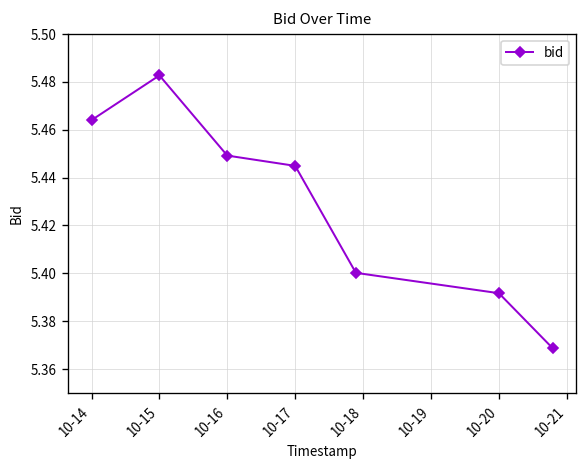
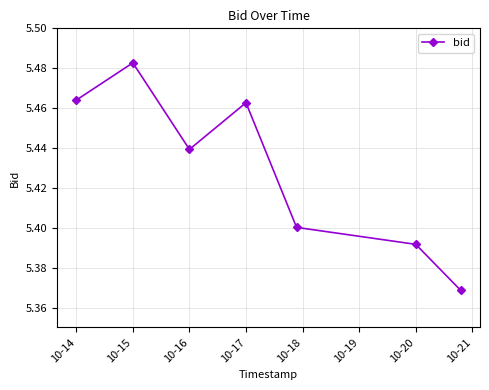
  {
    "10-14": 5.464,
    "10-15": 5.483,
-   "10-16": 5.449,
-   "10-17": 5.445,
+   "10-16": 5.439,
+   "10-17": 5.463,
    "10-20": 5.392
  }
